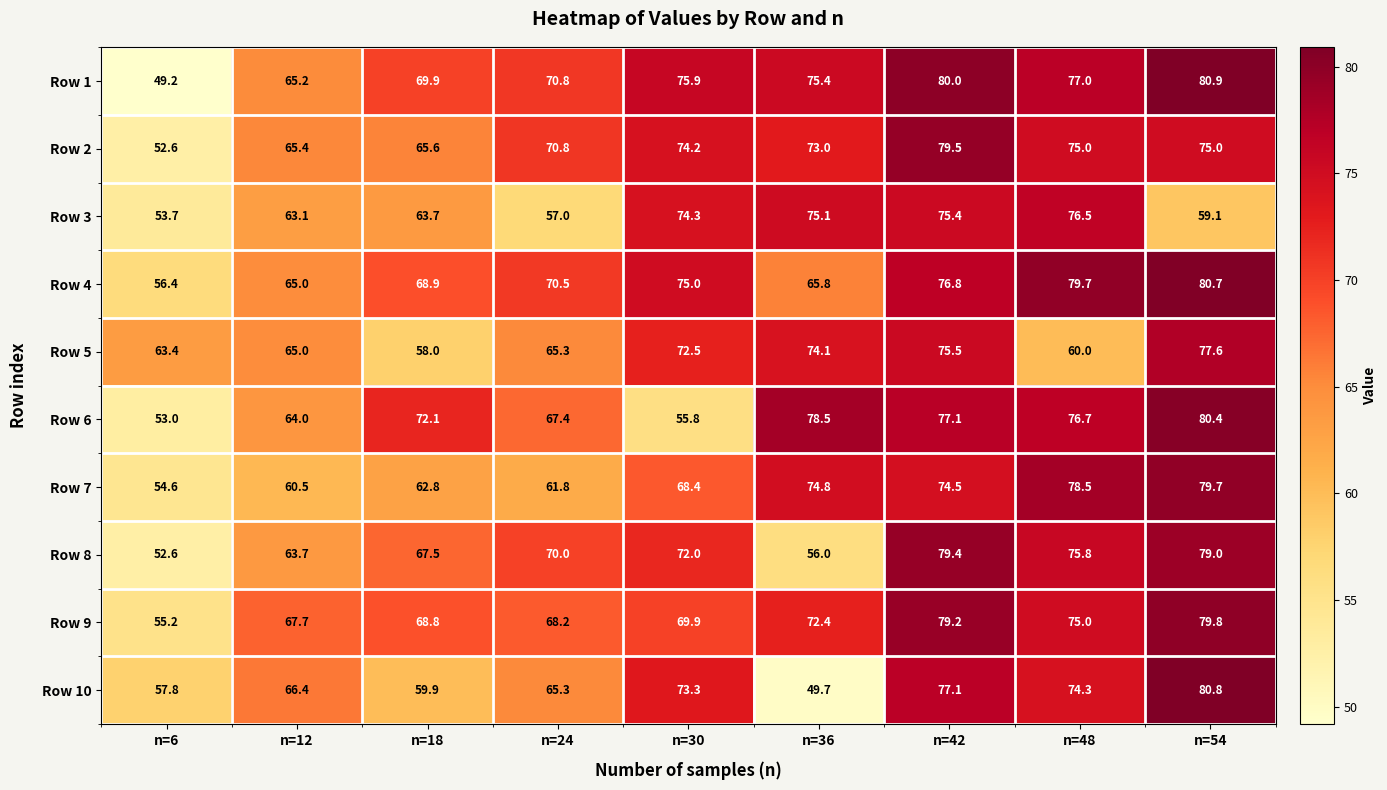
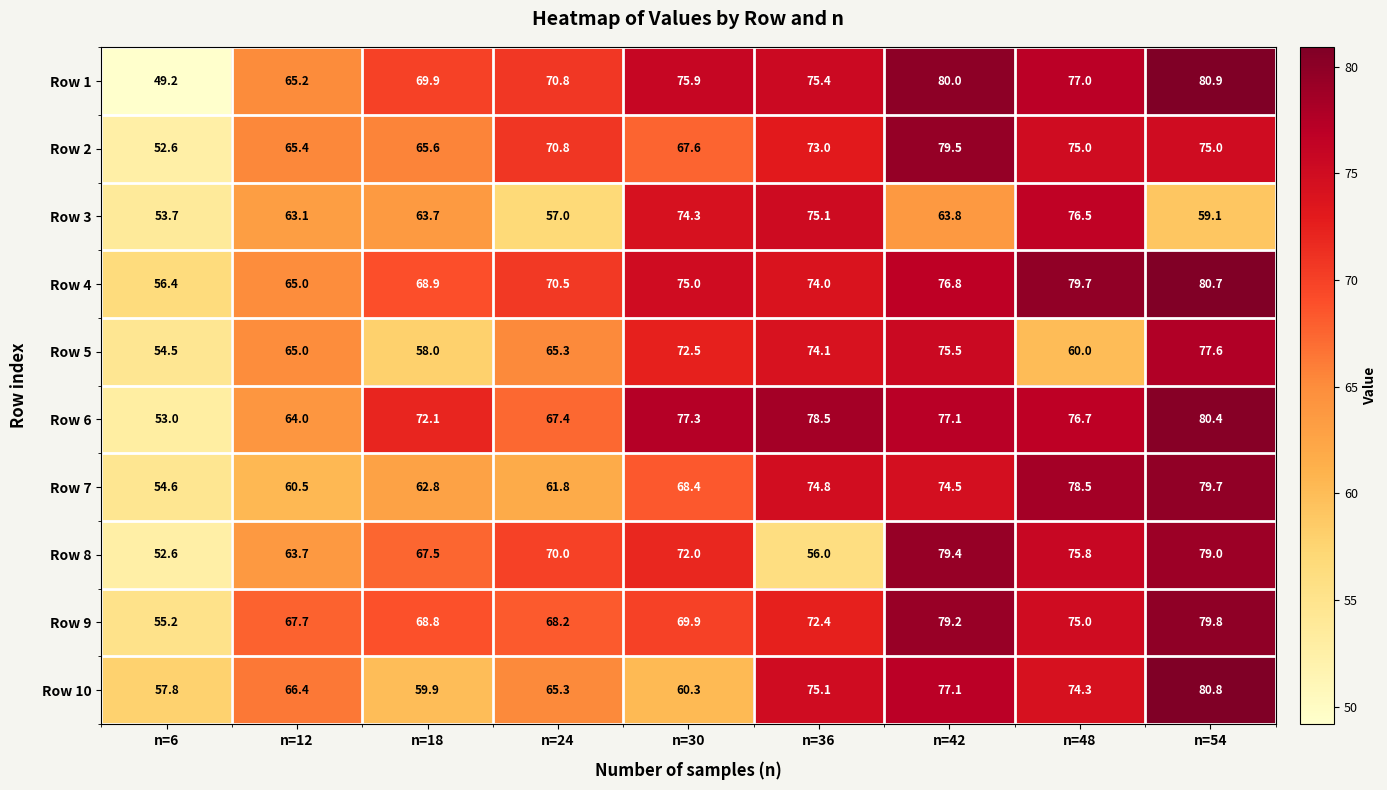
  {
    "Row 1": {
      "n=6": 49.2,
      "n=12": 65.2,
      "n=18": 69.9,
      "n=24": 70.8,
      "n=30": 75.9,
      "n=36": 75.4,
      "n=42": 80.0,
      "n=48": 77.0,
      "n=54": 80.9
    },
    "Row 2": {
      "n=6": 52.6,
      "n=12": 65.4,
      "n=18": 65.6,
      "n=24": 70.8,
-     "n=30": 74.2,
+     "n=30": 67.6,
      "n=36": 73.0,
      "n=42": 79.5,
      "n=48": 75.0,
      "n=54": 75.0
    },
    "Row 3": {
      "n=6": 53.7,
      "n=12": 63.1,
      "n=18": 63.7,
      "n=24": 57.0,
      "n=30": 74.3,
      "n=36": 75.1,
-     "n=42": 75.4,
+     "n=42": 63.8,
      "n=48": 76.5,
      "n=54": 59.1
    },
    "Row 4": {
      "n=6": 56.4,
      "n=12": 65.0,
      "n=18": 68.9,
      "n=24": 70.5,
      "n=30": 75.0,
-     "n=36": 65.8,
+     "n=36": 74.0,
      "n=42": 76.8,
      "n=48": 79.7,
      "n=54": 80.7
    },
    "Row 5": {
-     "n=6": 63.4,
+     "n=6": 54.5,
      "n=12": 65.0,
      "n=18": 58.0,
      "n=24": 65.3,
      "n=30": 72.5,
      "n=36": 74.1,
      "n=42": 75.5,
      "n=48": 60.0,
      "n=54": 77.6
    },
    "Row 6": {
      "n=6": 53.0,
      "n=12": 64.0,
      "n=18": 72.1,
      "n=24": 67.4,
-     "n=30": 55.8,
+     "n=30": 77.3,
      "n=36": 78.5,
      "n=42": 77.1,
      "n=48": 76.7,
      "n=54": 80.4
    },
    "Row 7": {
      "n=6": 54.6,
      "n=12": 60.5,
      "n=18": 62.8,
      "n=24": 61.8,
      "n=30": 68.4,
      "n=36": 74.8,
      "n=42": 74.5,
      "n=48": 78.5,
      "n=54": 79.7
    },
    "Row 8": {
      "n=6": 52.6,
      "n=12": 63.7,
      "n=18": 67.5,
      "n=24": 70.0,
      "n=30": 72.0,
      "n=36": 56.0,
      "n=42": 79.4,
      "n=48": 75.8,
      "n=54": 79.0
    },
    "Row 9": {
      "n=6": 55.2,
      "n=12": 67.7,
      "n=18": 68.8,
      "n=24": 68.2,
      "n=30": 69.9,
      "n=36": 72.4,
      "n=42": 79.2,
      "n=48": 75.0,
      "n=54": 79.8
    },
    "Row 10": {
      "n=6": 57.8,
      "n=12": 66.4,
      "n=18": 59.9,
      "n=24": 65.3,
-     "n=30": 73.3,
-     "n=36": 49.7,
+     "n=30": 60.3,
+     "n=36": 75.1,
      "n=42": 77.1,
      "n=48": 74.3,
      "n=54": 80.8
    }
  }
